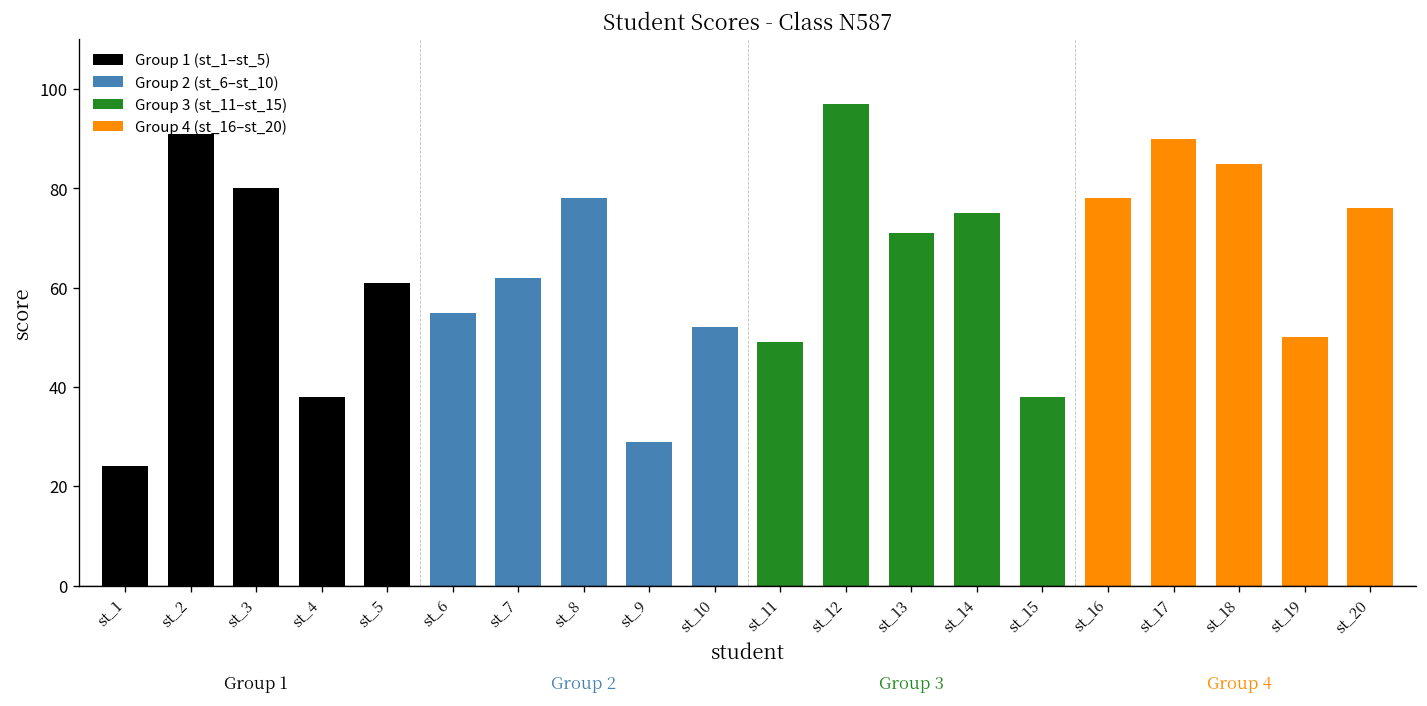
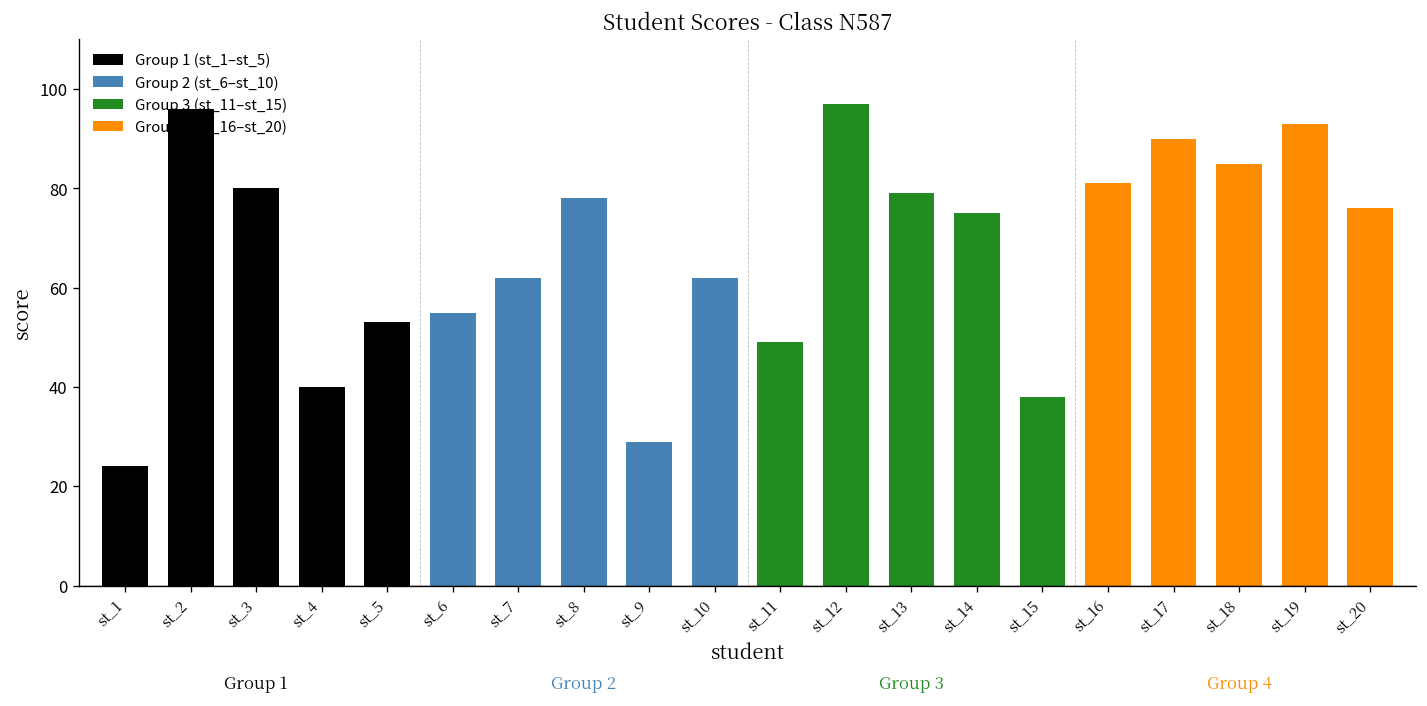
  {
    "st_1": 24,
-   "st_2": 91,
+   "st_2": 96,
    "st_3": 80,
-   "st_4": 38,
-   "st_5": 61,
+   "st_4": 40,
+   "st_5": 53,
    "st_6": 55,
    "st_7": 62,
    "st_8": 78,
    "st_9": 29,
-   "st_10": 52,
+   "st_10": 62,
    "st_11": 49,
    "st_12": 97,
-   "st_13": 71,
+   "st_13": 79,
    "st_14": 75,
    "st_15": 38,
-   "st_16": 78,
+   "st_16": 81,
    "st_17": 90,
    "st_18": 85,
-   "st_19": 50,
+   "st_19": 93,
    "st_20": 76
  }
